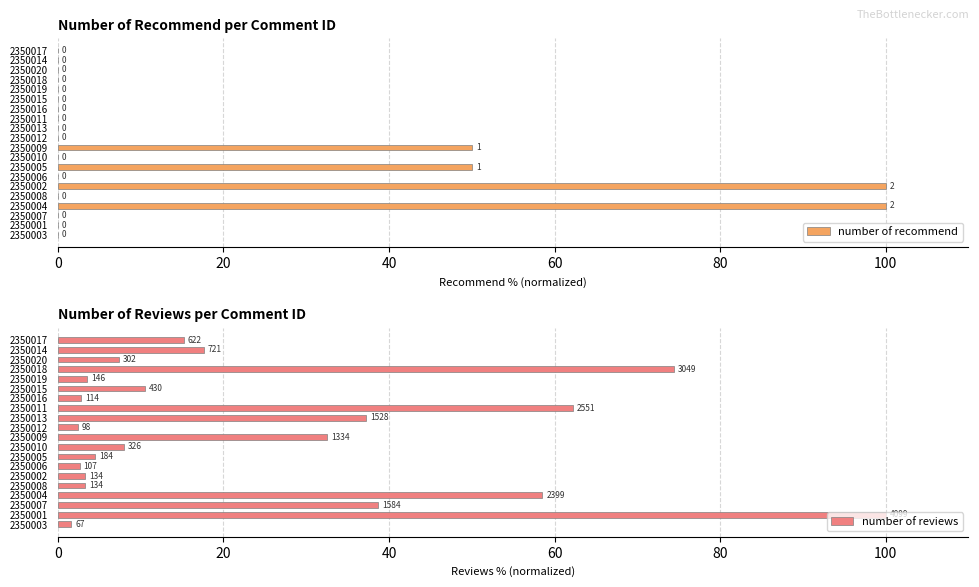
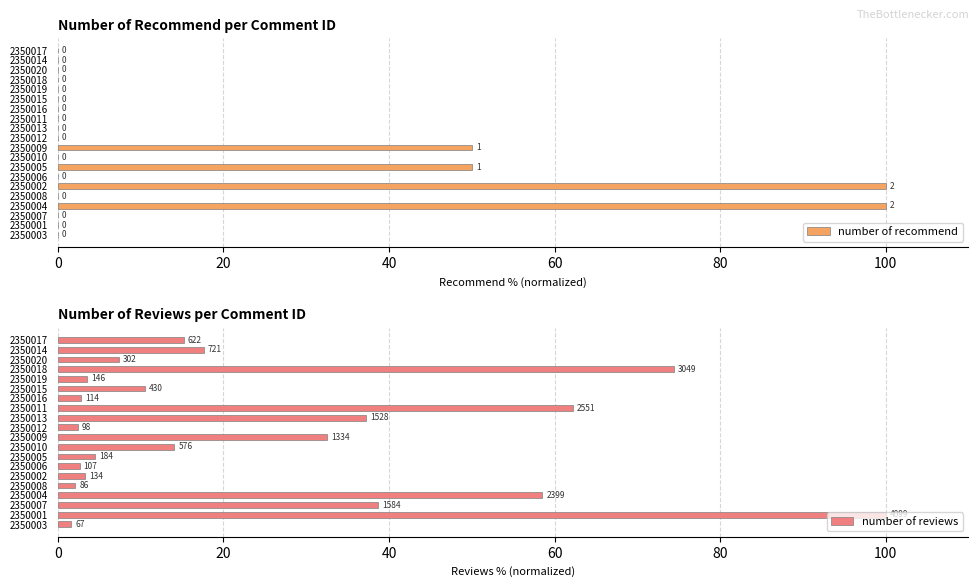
  {
    "Number of Recommend per Comment ID": {
      "2350017": 0,
      "2350014": 0,
      "2350020": 0,
      "2350018": 0,
      "2350019": 0,
      "2350015": 0,
      "2350016": 0,
      "2350011": 0,
      "2350013": 0,
      "2350012": 0,
      "2350010": 0,
      "2350006": 0,
      "2350008": 0,
      "2350007": 0,
      "2350001": 0,
      "2350003": 0
    },
    "Number of Reviews per Comment ID": {
-     "2350010": 326,
-     "2350008": 134
+     "2350010": 576,
+     "2350008": 86
    }
  }
